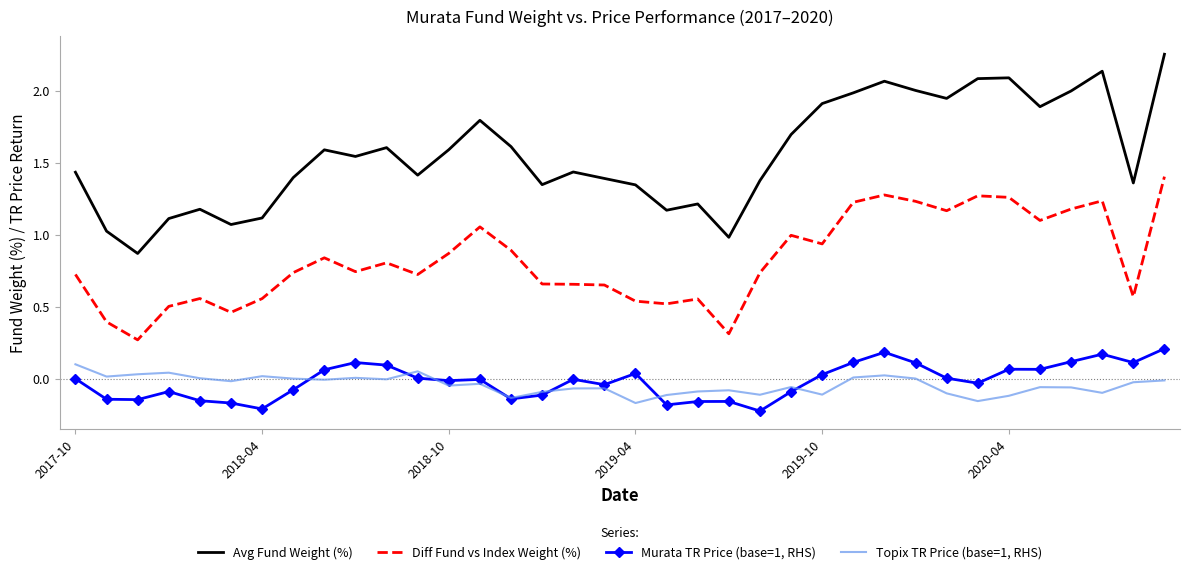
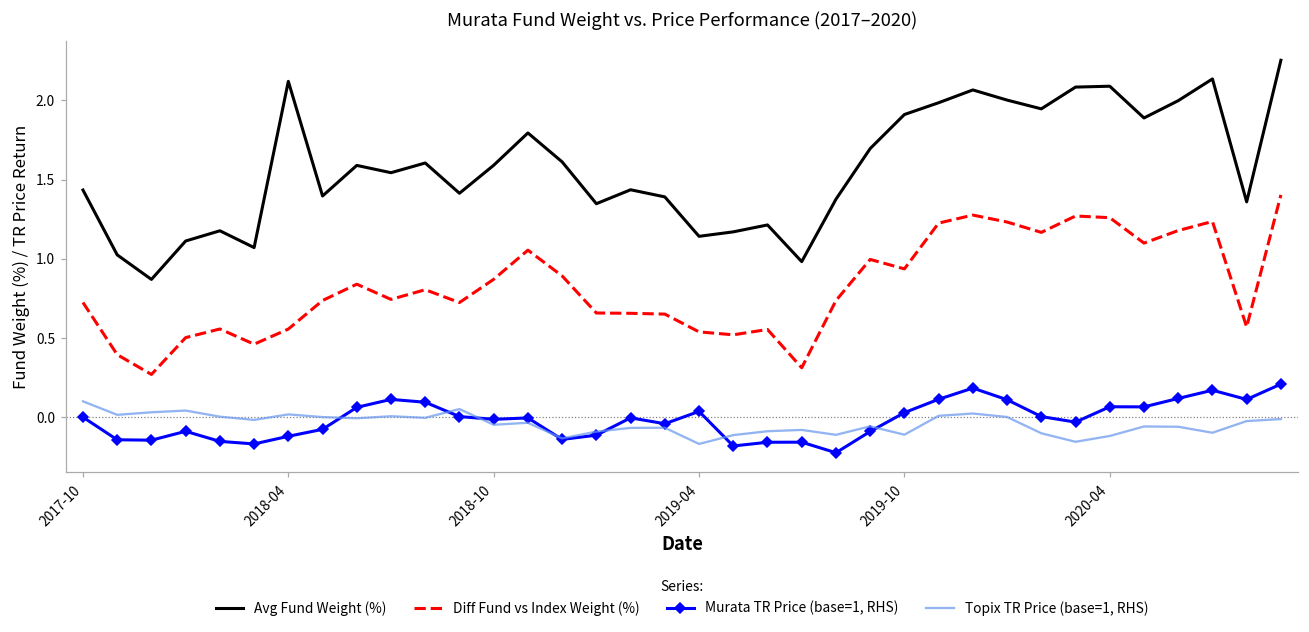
  {
    "Avg Fund Weight (%)": {
      "2017-10": 1.43,
-     "2018-04": 1.12,
+     "2018-04": 2.12,
      "2018-10": 1.59,
-     "2019-04": 1.35,
+     "2019-04": 1.14,
      "2019-10": 1.91,
      "2020-04": 2.09
    },
    "Diff Fund vs Index Weight (%)": {
      "2017-10": 0.72,
      "2018-04": 0.56,
      "2018-10": 0.87,
      "2019-04": 0.54,
      "2019-10": 0.94,
      "2020-04": 1.26
    },
    "Murata TR Price (base=1, RHS)": {
      "2017-10": 0.00,
-     "2018-04": -0.21,
+     "2018-04": -0.12,
      "2018-10": -0.01,
      "2019-04": 0.04,
      "2019-10": 0.03,
      "2020-04": 0.07
    },
    "Topix TR Price (base=1, RHS)": {
      "2017-10": 0.10,
      "2018-04": 0.02,
      "2018-10": -0.05,
      "2019-04": -0.17,
      "2019-10": -0.11,
      "2020-04": -0.12
    }
  }
